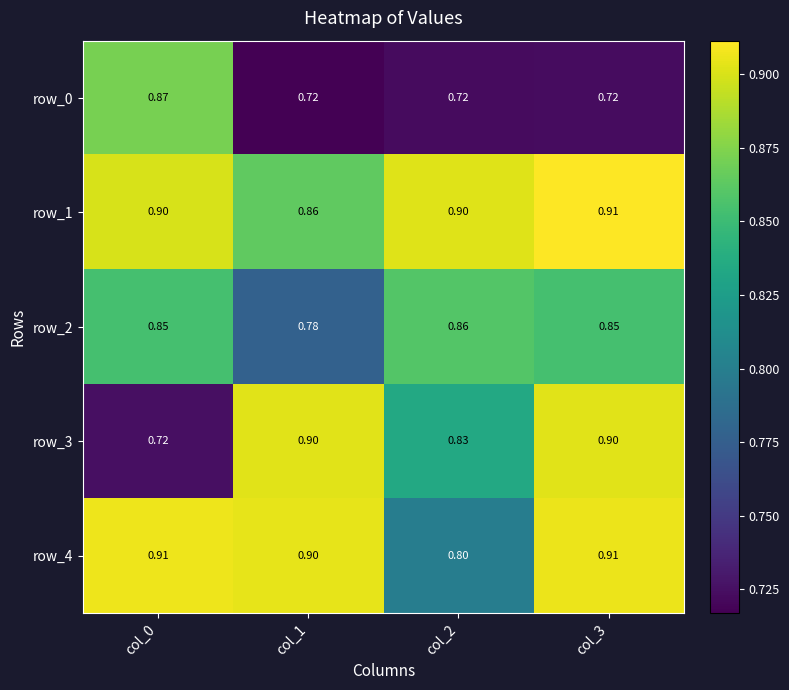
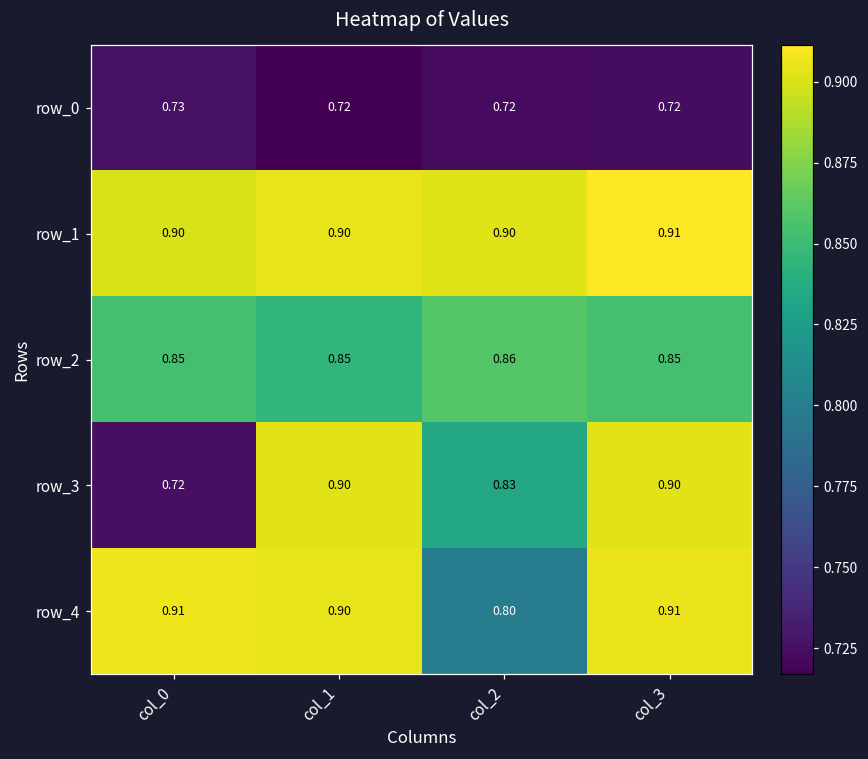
  {
    "row_0": {
-     "col_0": 0.87,
+     "col_0": 0.73,
      "col_1": 0.72,
      "col_2": 0.72,
      "col_3": 0.72
    },
    "row_1": {
      "col_0": 0.90,
-     "col_1": 0.86,
+     "col_1": 0.90,
      "col_2": 0.90,
      "col_3": 0.91
    },
    "row_2": {
      "col_0": 0.85,
-     "col_1": 0.78,
+     "col_1": 0.85,
      "col_2": 0.86,
      "col_3": 0.85
    },
    "row_3": {
      "col_0": 0.72,
      "col_1": 0.90,
      "col_2": 0.83,
      "col_3": 0.90
    },
    "row_4": {
      "col_0": 0.91,
      "col_1": 0.90,
      "col_2": 0.80,
      "col_3": 0.91
    }
  }
